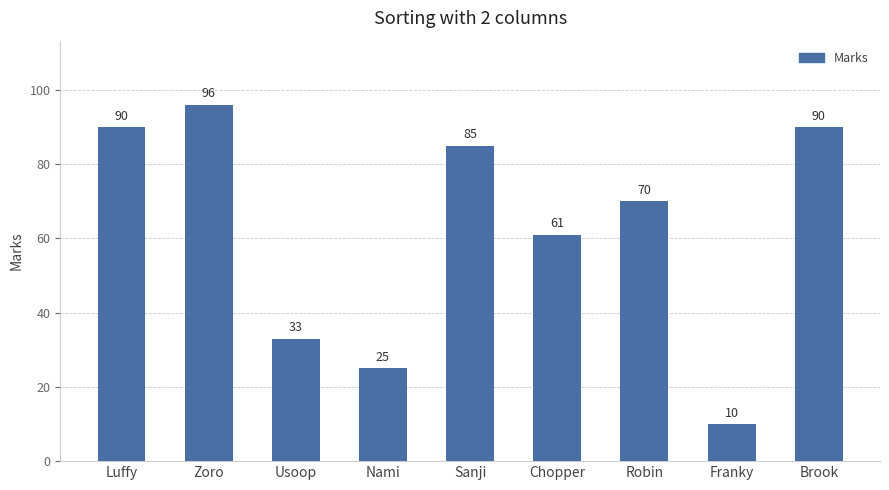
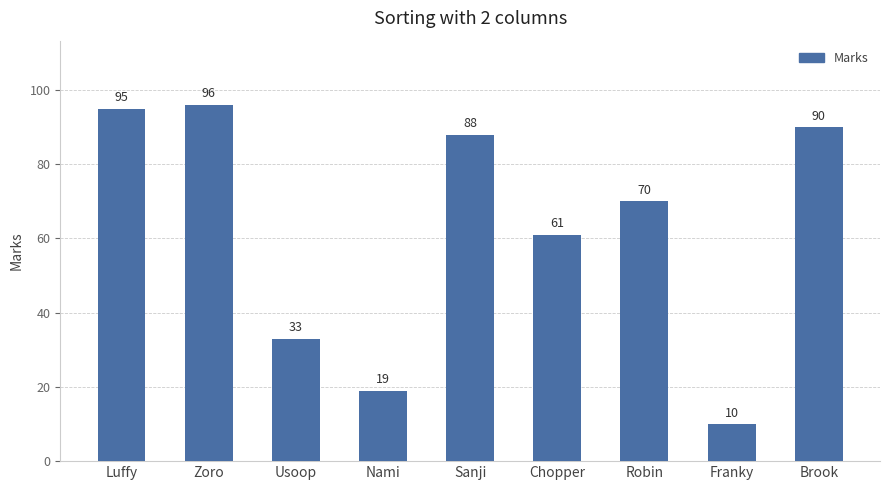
  {
-   "Luffy": 90,
+   "Luffy": 95,
    "Zoro": 96,
    "Usoop": 33,
-   "Nami": 25,
-   "Sanji": 85,
+   "Nami": 19,
+   "Sanji": 88,
    "Chopper": 61,
    "Robin": 70,
    "Franky": 10,
    "Brook": 90
  }
